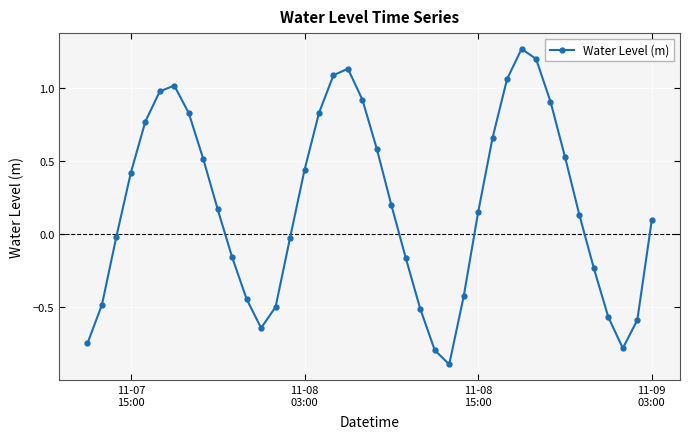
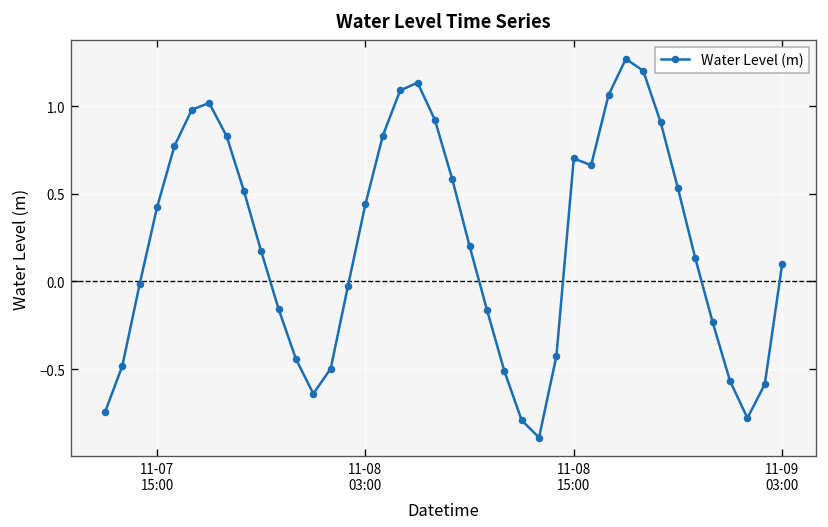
  {
    "11-07 15:00": 0.42,
    "11-08 03:00": 0.44,
-   "11-08 15:00": 0.15,
+   "11-08 15:00": 0.70,
    "11-09 03:00": 0.10
  }
